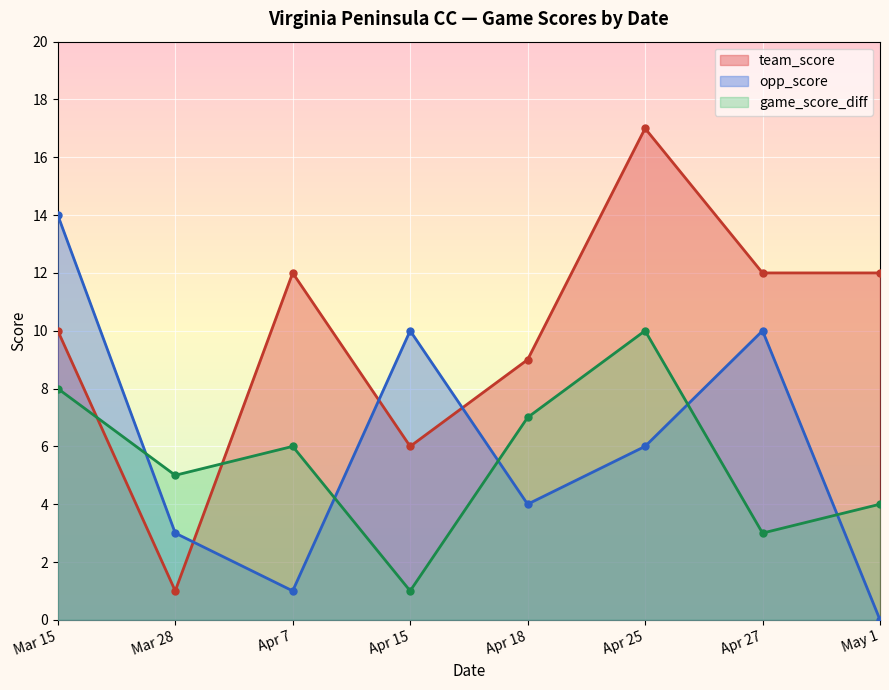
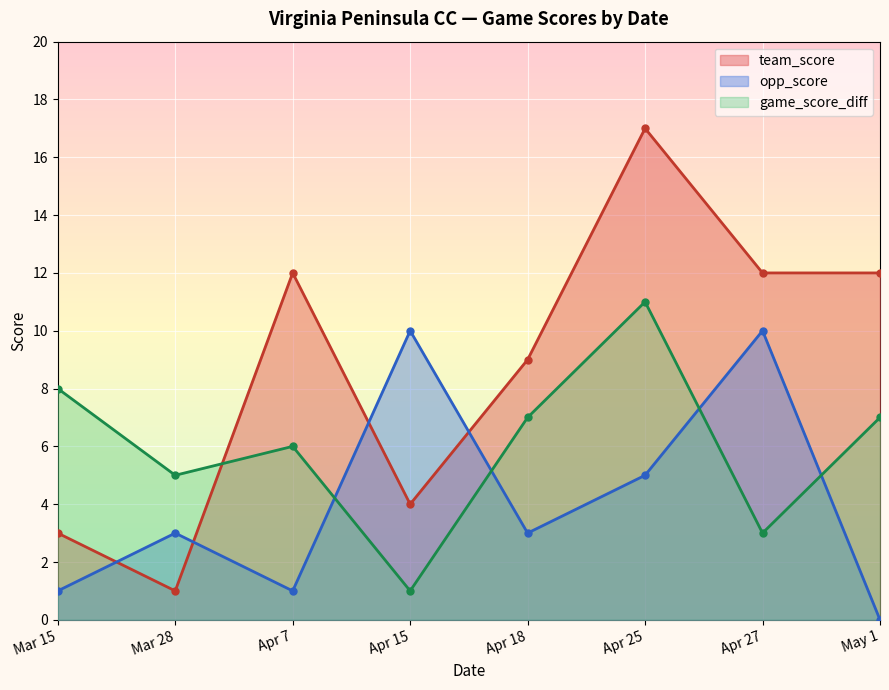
  {
    "team_score": {
-     "Mar 15": 10,
+     "Mar 15": 3,
      "Mar 28": 1,
      "Apr 7": 12,
-     "Apr 15": 6,
+     "Apr 15": 4,
      "Apr 18": 9,
      "Apr 25": 17,
      "Apr 27": 12,
      "May 1": 12
    },
    "opp_score": {
-     "Mar 15": 14,
+     "Mar 15": 1,
      "Mar 28": 3,
      "Apr 7": 1,
      "Apr 15": 10,
-     "Apr 18": 4,
-     "Apr 25": 6,
+     "Apr 18": 3,
+     "Apr 25": 5,
      "Apr 27": 10,
      "May 1": 0
    },
    "game_score_diff": {
      "Mar 15": 8,
      "Mar 28": 5,
      "Apr 7": 6,
      "Apr 15": 1,
      "Apr 18": 7,
-     "Apr 25": 10,
+     "Apr 25": 11,
      "Apr 27": 3,
-     "May 1": 4
+     "May 1": 7
    }
  }
